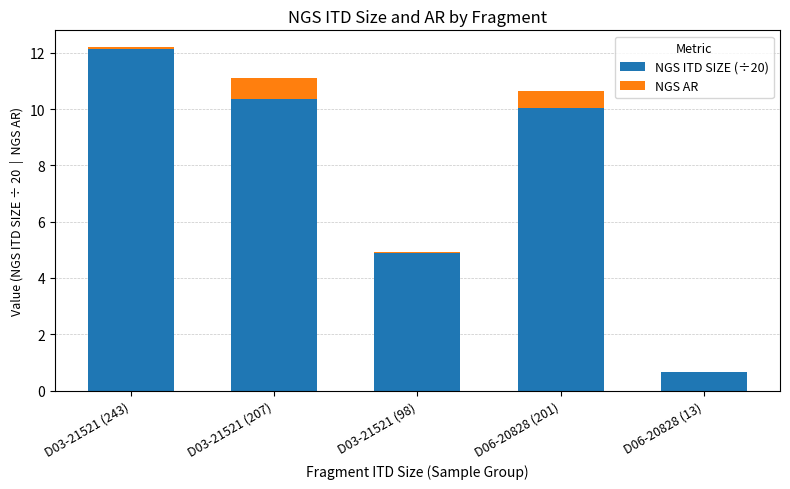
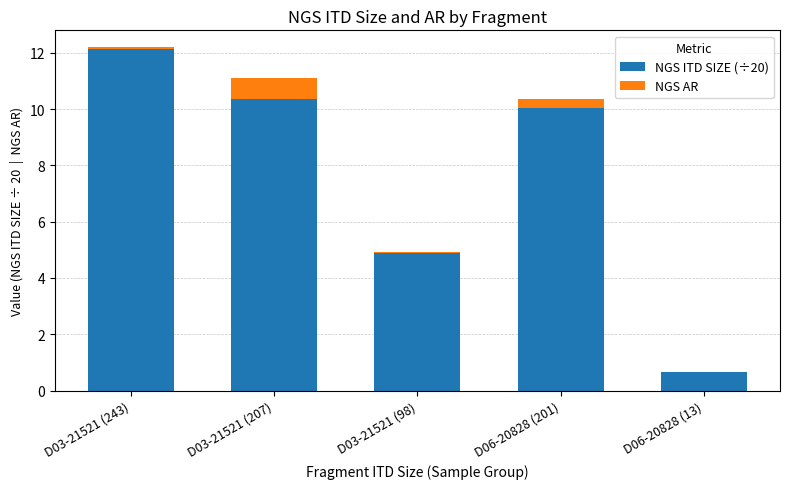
  {
    "NGS ITD SIZE (÷20)": {
      "D03-21521 (243)": 12.2,
      "D03-21521 (207)": 10.4,
      "D03-21521 (98)": 4.9,
      "D06-20828 (201)": 10.1,
      "D06-20828 (13)": 0.7
    },
    "NGS AR": {
      "D03-21521 (207)": 0.8,
-     "D06-20828 (201)": 0.6
+     "D06-20828 (201)": 0.3
    }
  }
